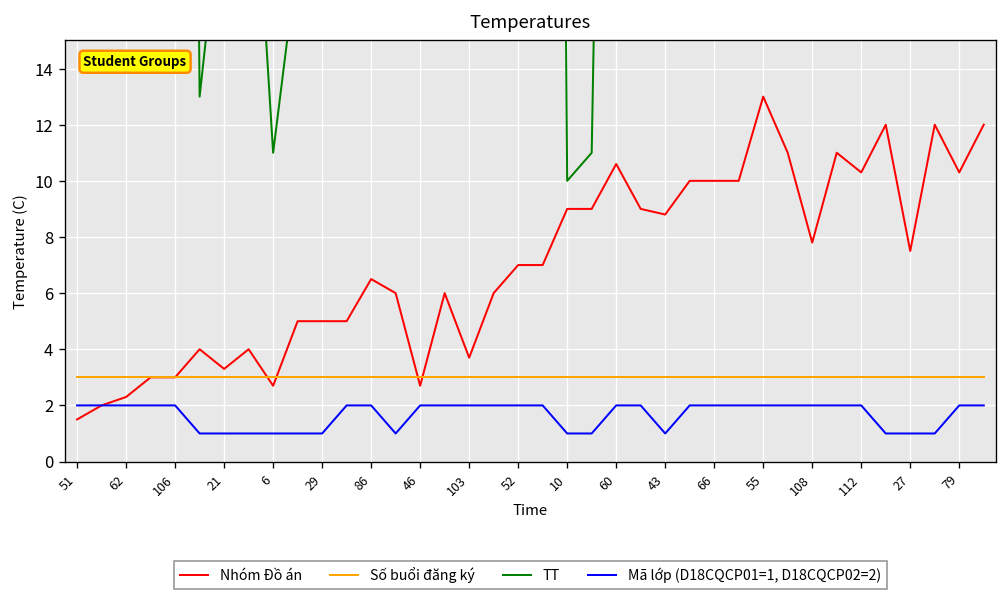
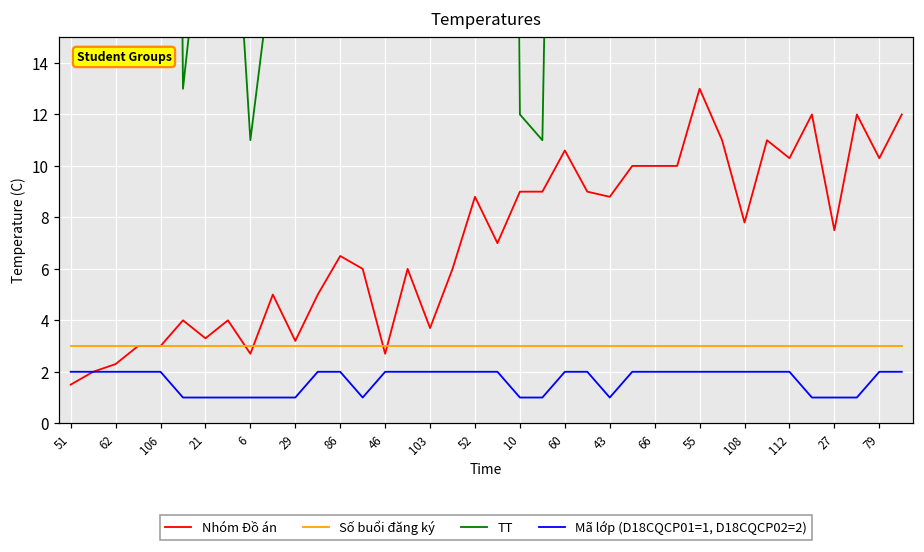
  {
    "Nhóm Đồ án": {
      "51": 1.5,
      "62": 2.3,
      "21": 3.3,
      "6": 2.7,
-     "29": 5.0,
+     "29": 3.2,
      "86": 6.5,
      "46": 2.7,
      "103": 3.7,
-     "52": 7.0,
+     "52": 8.8,
      "10": 9.0,
      "60": 10.6,
      "43": 8.8,
      "66": 10.0,
      "55": 13.0,
      "108": 7.8,
      "112": 10.3,
      "27": 7.5,
      "79": 10.3
    },
    "Số buổi đăng ký": {
      "51": 3.0,
      "62": 3.0,
      "21": 3.0,
      "6": 3.0,
      "29": 3.0,
      "86": 3.0,
      "46": 3.0,
      "103": 3.0,
      "52": 3.0,
      "10": 3.0,
      "60": 3.0,
      "43": 3.0,
      "66": 3.0,
      "55": 3.0,
      "108": 3.0,
      "112": 3.0,
      "27": 3.0,
      "79": 3.0
    },
    "TT": {
      "6": 11,
-     "10": 10
+     "10": 12
    },
    "Mã lớp (D18CQCP01=1, D18CQCP02=2)": {
      "51": 2.0,
      "62": 2.0,
      "106": 2.0,
      "21": 1.0,
      "6": 1.0,
      "29": 1.0,
      "86": 2.0,
      "46": 2.0,
      "103": 2.0,
      "52": 2.0,
      "10": 1.0,
      "60": 2.0,
      "43": 1.0,
      "66": 2.0,
      "55": 2.0,
      "108": 2.0,
      "112": 2.0,
      "27": 1.0,
      "79": 2.0
    }
  }
